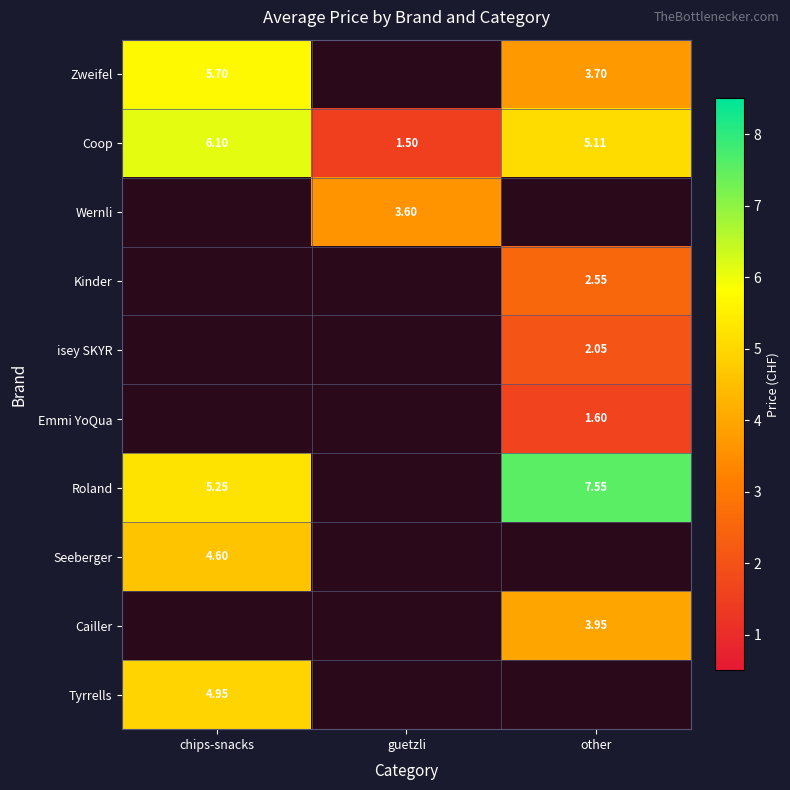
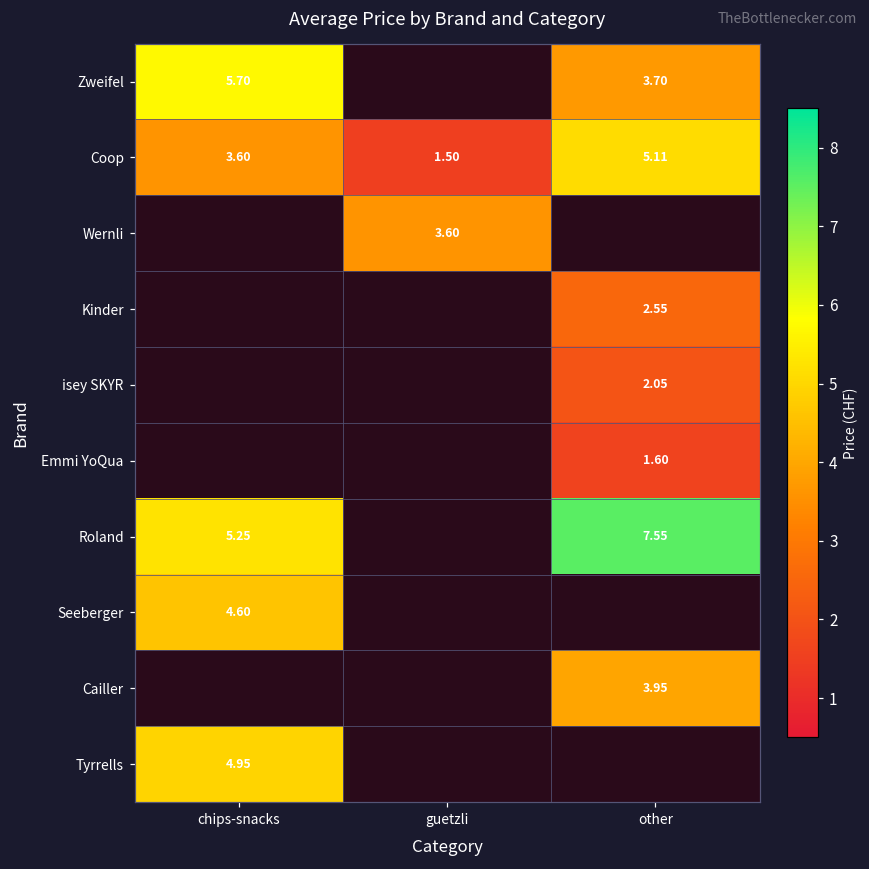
  {
    "Zweifel": {
      "chips-snacks": 5.70,
      "other": 3.70
    },
    "Coop": {
-     "chips-snacks": 6.10,
+     "chips-snacks": 3.60,
      "guetzli": 1.50,
      "other": 5.11
    },
    "Wernli": {
      "guetzli": 3.60
    },
    "Kinder": {
      "other": 2.55
    },
    "isey SKYR": {
      "other": 2.05
    },
    "Emmi YoQua": {
      "other": 1.60
    },
    "Roland": {
      "chips-snacks": 5.25,
      "other": 7.55
    },
    "Seeberger": {
      "chips-snacks": 4.60
    },
    "Cailler": {
      "other": 3.95
    },
    "Tyrrells": {
      "chips-snacks": 4.95
    }
  }
